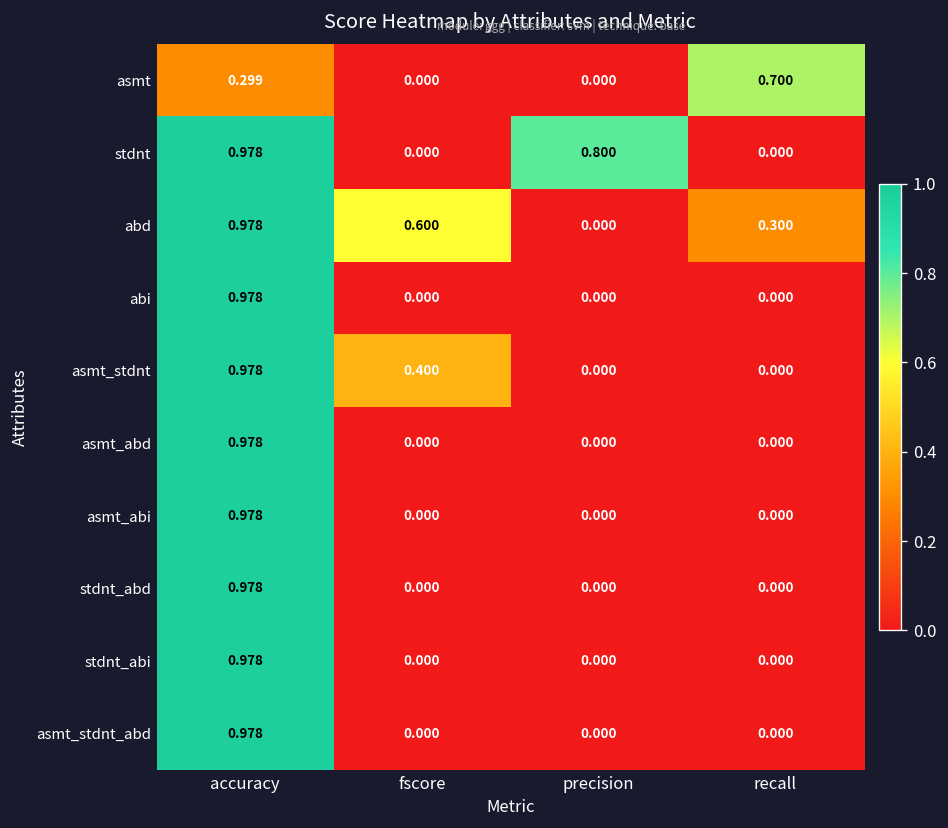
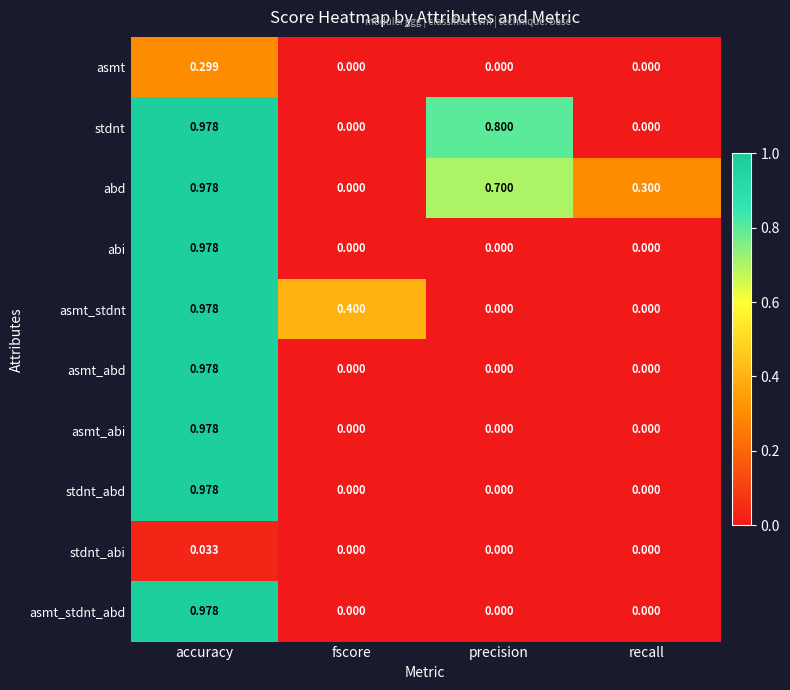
  {
    "asmt": {
      "accuracy": 0.299,
      "fscore": 0.000,
      "precision": 0.000,
-     "recall": 0.700
+     "recall": 0.000
    },
    "stdnt": {
      "accuracy": 0.978,
      "fscore": 0.000,
      "precision": 0.800,
      "recall": 0.000
    },
    "abd": {
      "accuracy": 0.978,
-     "fscore": 0.600,
-     "precision": 0.000,
+     "fscore": 0.000,
+     "precision": 0.700,
      "recall": 0.300
    },
    "abi": {
      "accuracy": 0.978,
      "fscore": 0.000,
      "precision": 0.000,
      "recall": 0.000
    },
    "asmt_stdnt": {
      "accuracy": 0.978,
      "fscore": 0.400,
      "precision": 0.000,
      "recall": 0.000
    },
    "asmt_abd": {
      "accuracy": 0.978,
      "fscore": 0.000,
      "precision": 0.000,
      "recall": 0.000
    },
    "asmt_abi": {
      "accuracy": 0.978,
      "fscore": 0.000,
      "precision": 0.000,
      "recall": 0.000
    },
    "stdnt_abd": {
      "accuracy": 0.978,
      "fscore": 0.000,
      "precision": 0.000,
      "recall": 0.000
    },
    "stdnt_abi": {
-     "accuracy": 0.978,
+     "accuracy": 0.033,
      "fscore": 0.000,
      "precision": 0.000,
      "recall": 0.000
    },
    "asmt_stdnt_abd": {
      "accuracy": 0.978,
      "fscore": 0.000,
      "precision": 0.000,
      "recall": 0.000
    }
  }
